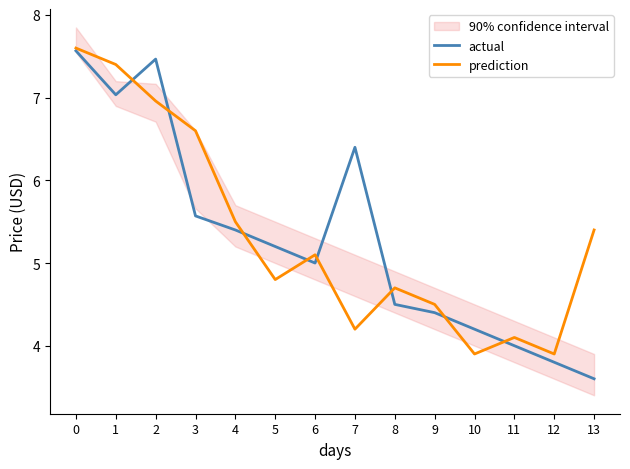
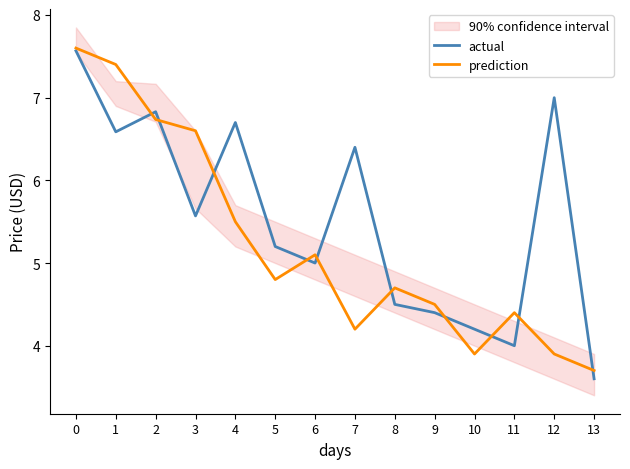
  {
    "actual": {
      "0": 7.6,
-     "1": 7.0,
-     "2": 7.5,
+     "1": 6.6,
+     "2": 6.8,
      "3": 5.6,
-     "4": 5.4,
+     "4": 6.7,
      "5": 5.2,
      "6": 5.0,
      "7": 6.4,
      "8": 4.5,
      "9": 4.4,
      "10": 4.2,
      "11": 4.0,
-     "12": 3.8,
+     "12": 7.0,
      "13": 3.6
    },
    "prediction": {
      "0": 7.6,
      "1": 7.4,
-     "2": 7.0,
+     "2": 6.7,
      "4": 5.5,
      "5": 4.8,
      "6": 5.1,
      "7": 4.2,
      "8": 4.7,
      "9": 4.5,
      "10": 3.9,
-     "11": 4.1,
+     "11": 4.4,
      "12": 3.9,
-     "13": 5.4
+     "13": 3.7
    }
  }
